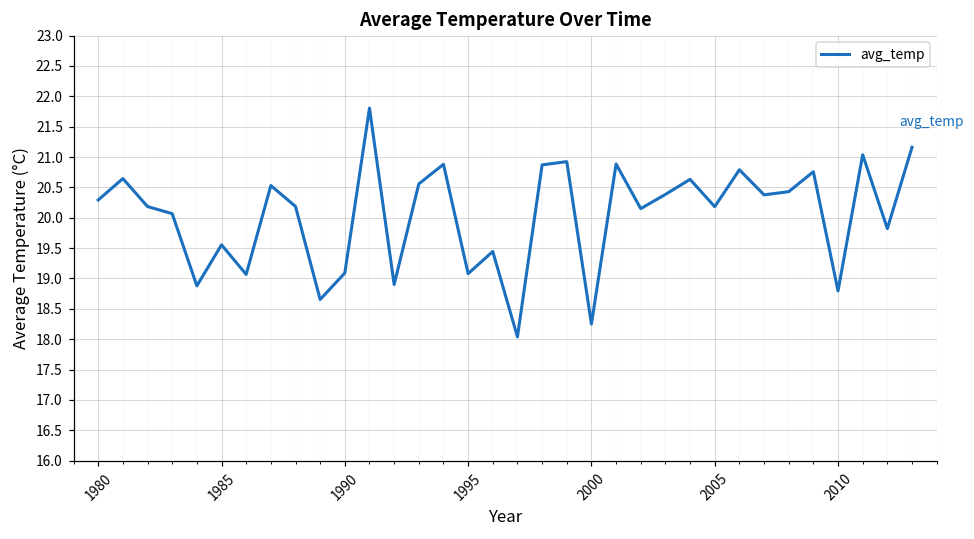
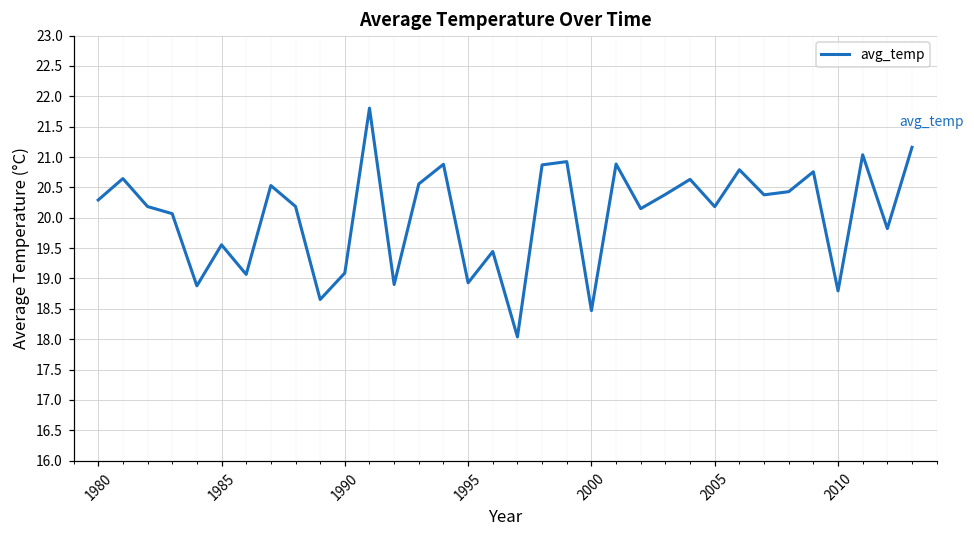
  {
    "1980": 20.3,
    "1985": 19.6,
    "1990": 19.1,
-   "1995": 19.1,
-   "2000": 18.3,
+   "1995": 18.9,
+   "2000": 18.5,
    "2005": 20.2,
    "2010": 18.8
  }
